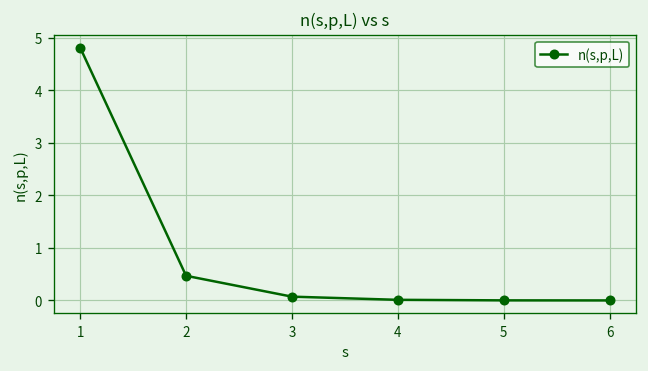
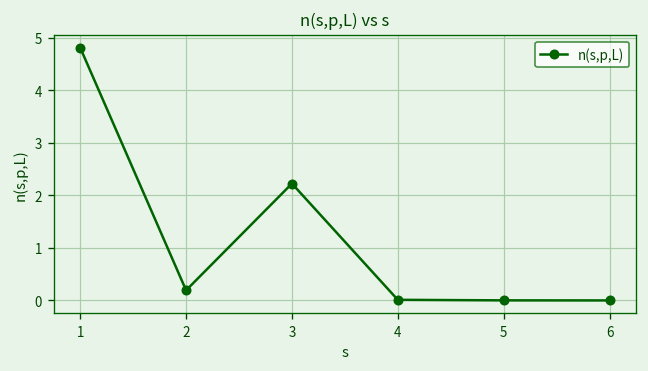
  {
    "1": 4.8,
-   "2": 0.5,
-   "3": 0.1,
+   "2": 0.2,
+   "3": 2.2,
    "4": 0.0,
    "5": 0.0,
    "6": 0.0
  }
